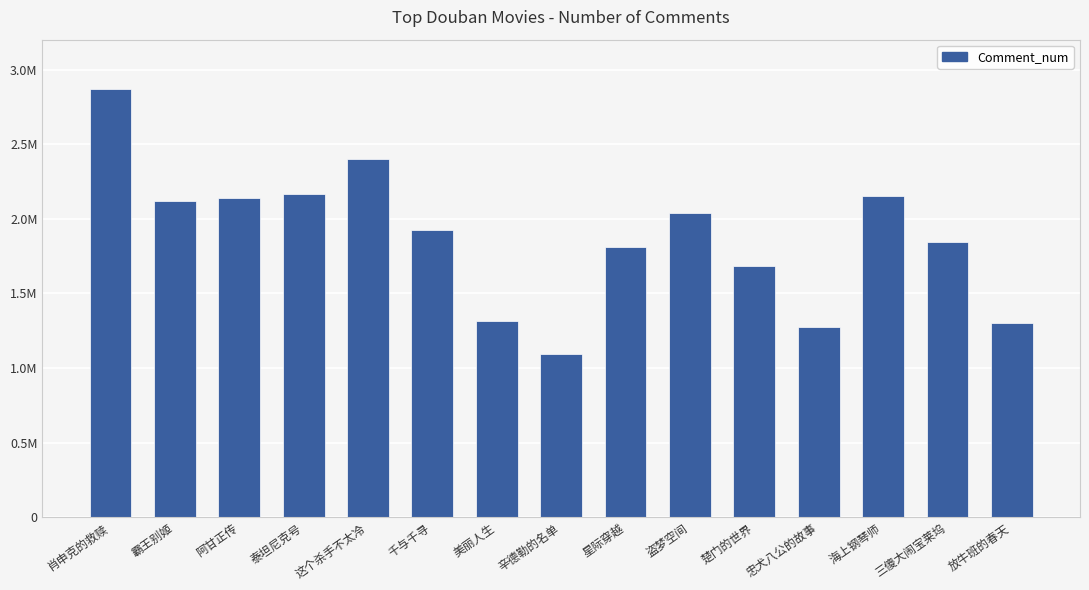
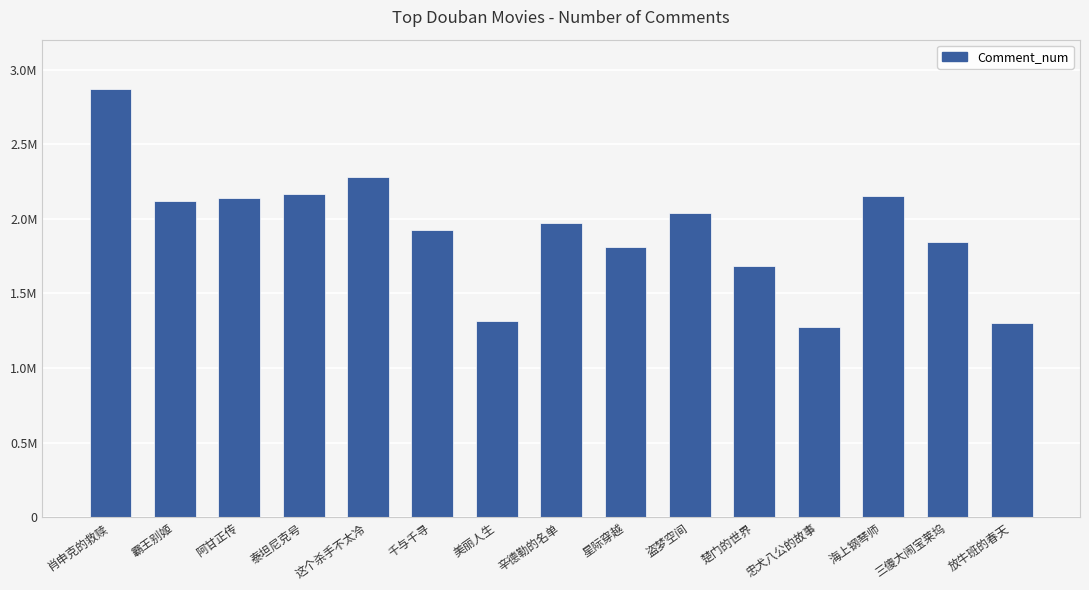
  {
    "肖申克的救赎": 2870000,
    "霸王别姬": 2120000,
    "阿甘正传": 2140000,
    "泰坦尼克号": 2170000,
-   "这个杀手不太冷": 2400000,
+   "这个杀手不太冷": 2280000,
    "千与千寻": 1930000,
    "美丽人生": 1320000,
-   "辛德勒的名单": 1100000,
+   "辛德勒的名单": 1970000,
    "星际穿越": 1810000,
    "盗梦空间": 2040000,
    "楚门的世界": 1690000,
    "忠犬八公的故事": 1280000,
    "海上钢琴师": 2160000,
    "三傻大闹宝莱坞": 1840000,
    "放牛班的春天": 1300000
  }
